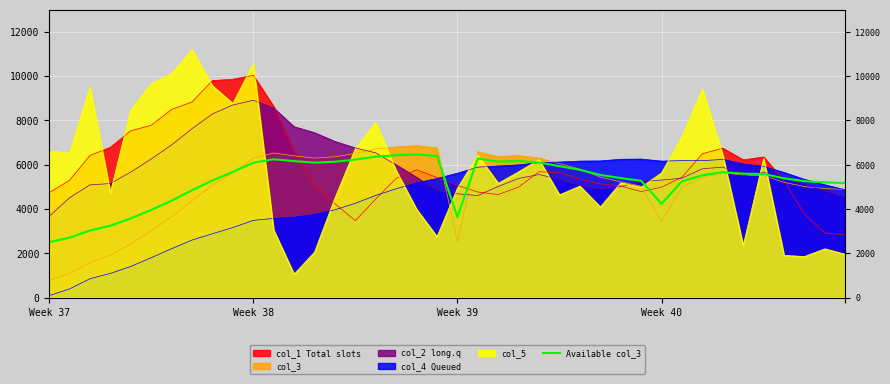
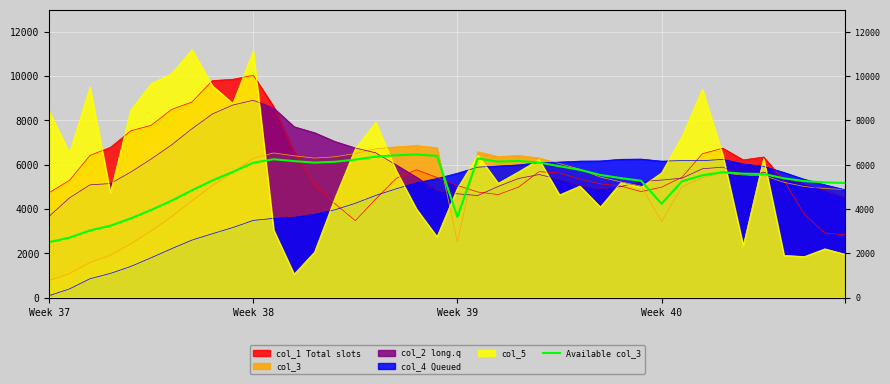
  {
    "col_1 Total slots": {
      "Week 37": 4700,
      "Week 38": 10000,
      "Week 39": 5100,
      "Week 40": 5000
    },
    "col_3": {
      "Week 37": 800,
      "Week 38": 6300,
      "Week 39": 2500,
      "Week 40": 3400
    },
    "col_2 long.q": {
      "Week 37": 3700,
      "Week 38": 8900,
      "Week 39": 4700,
      "Week 40": 5300
    },
    "col_4 Queued": {
      "Week 37": 100,
      "Week 38": 3500,
      "Week 39": 5600,
      "Week 40": 6200
    },
    "col_5": {
-     "Week 37": 6600,
-     "Week 38": 10600,
+     "Week 37": 8400,
+     "Week 38": 11100,
      "Week 39": 4900,
      "Week 40": 5600
    },
    "Available col_3": {
      "Week 37": 2500,
      "Week 38": 6100,
      "Week 39": 3600,
      "Week 40": 4200
    }
  }
